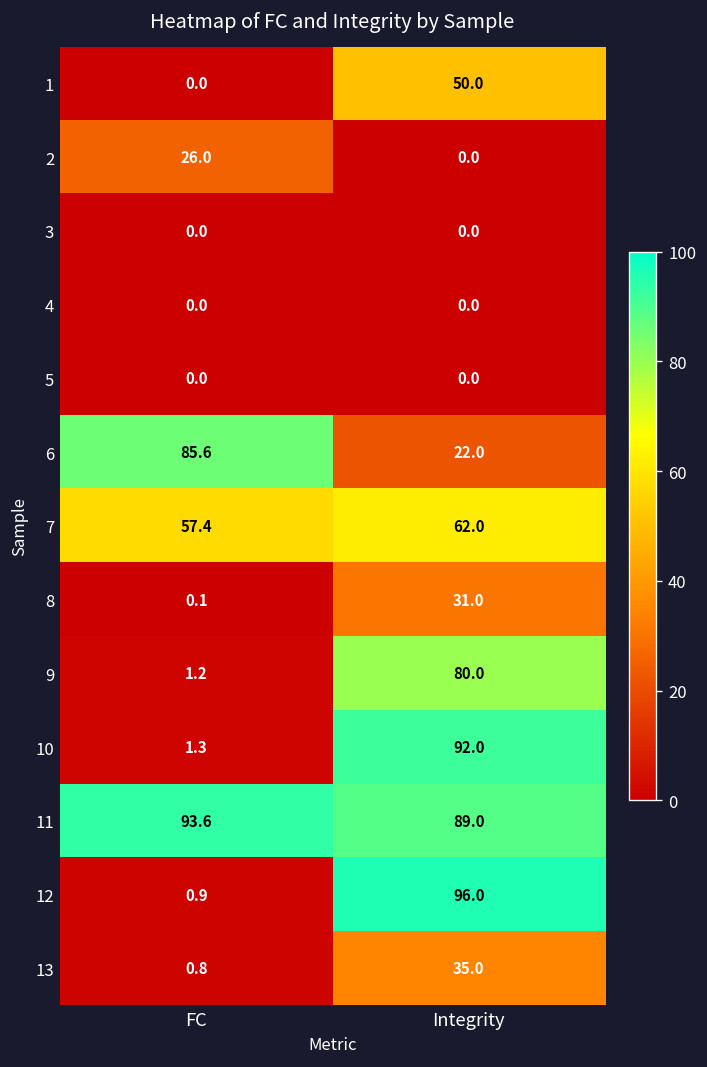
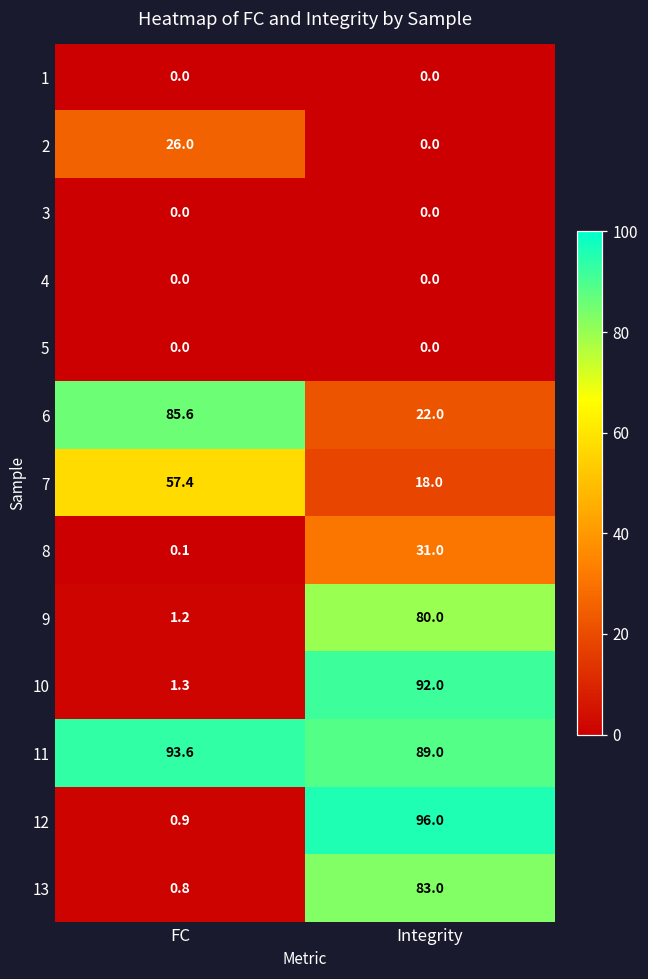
  {
    "1": {
      "FC": 0.0,
-     "Integrity": 50.0
+     "Integrity": 0.0
    },
    "2": {
      "FC": 26.0,
      "Integrity": 0.0
    },
    "3": {
      "FC": 0.0,
      "Integrity": 0.0
    },
    "4": {
      "FC": 0.0,
      "Integrity": 0.0
    },
    "5": {
      "FC": 0.0,
      "Integrity": 0.0
    },
    "6": {
      "FC": 85.6,
      "Integrity": 22.0
    },
    "7": {
      "FC": 57.4,
-     "Integrity": 62.0
+     "Integrity": 18.0
    },
    "8": {
      "FC": 0.1,
      "Integrity": 31.0
    },
    "9": {
      "FC": 1.2,
      "Integrity": 80.0
    },
    "10": {
      "FC": 1.3,
      "Integrity": 92.0
    },
    "11": {
      "FC": 93.6,
      "Integrity": 89.0
    },
    "12": {
      "FC": 0.9,
      "Integrity": 96.0
    },
    "13": {
      "FC": 0.8,
-     "Integrity": 35.0
+     "Integrity": 83.0
    }
  }
